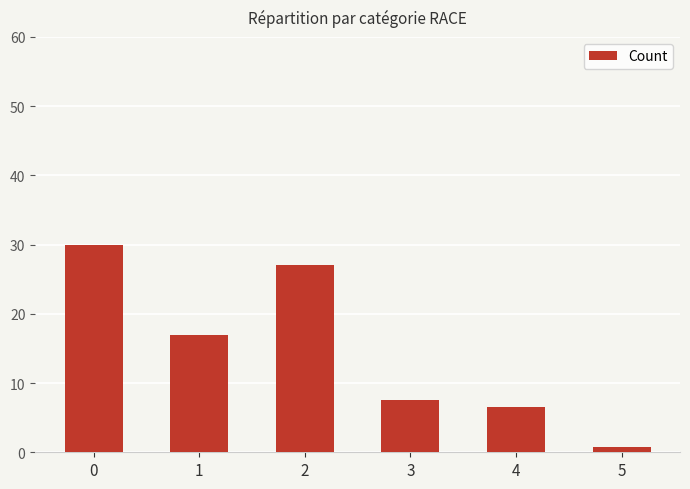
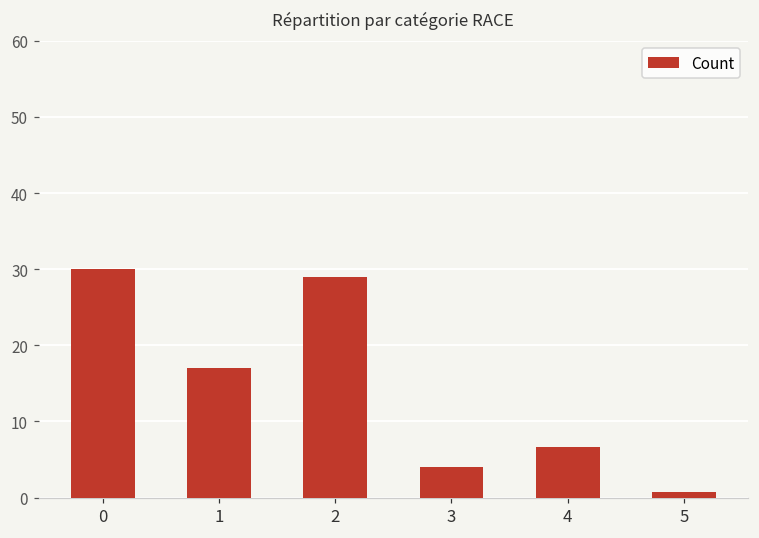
  {
    "0": 30,
    "1": 17,
-   "2": 27,
-   "3": 8,
+   "2": 29,
+   "3": 4,
    "4": 7,
    "5": 1
  }
